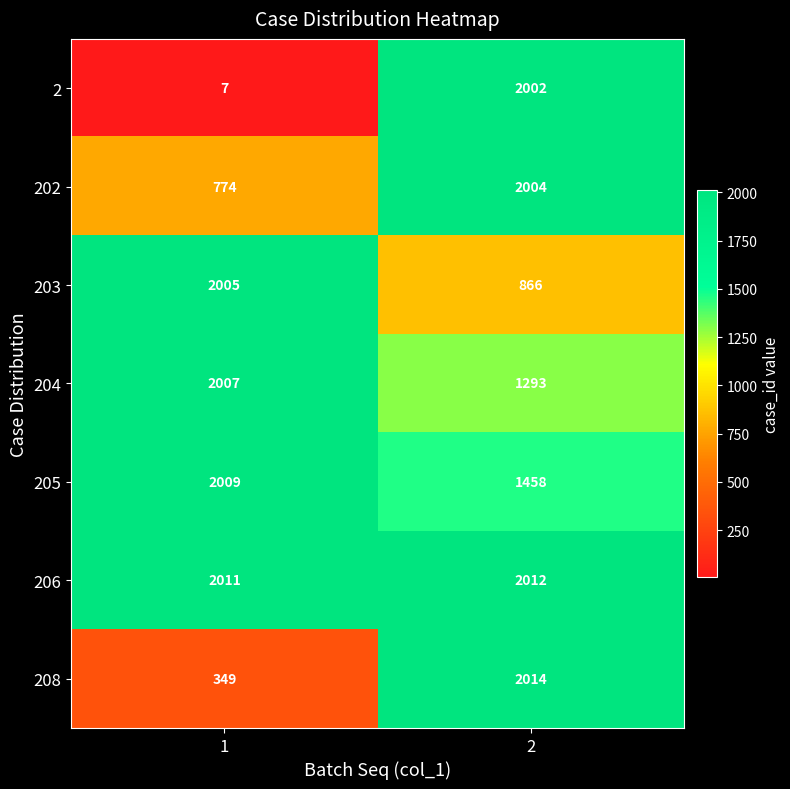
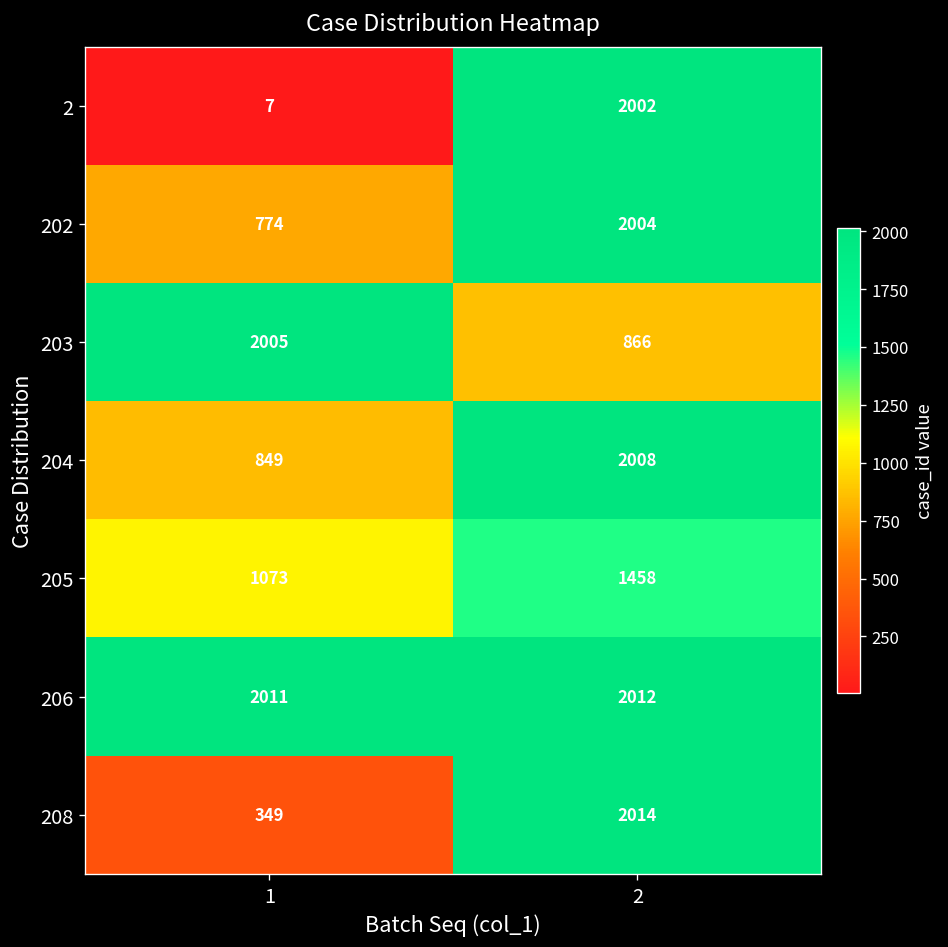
  {
    "2": {
      "1": 7,
      "2": 2002
    },
    "202": {
      "1": 774,
      "2": 2004
    },
    "203": {
      "1": 2005,
      "2": 866
    },
    "204": {
-     "1": 2007,
-     "2": 1293
+     "1": 849,
+     "2": 2008
    },
    "205": {
-     "1": 2009,
+     "1": 1073,
      "2": 1458
    },
    "206": {
      "1": 2011,
      "2": 2012
    },
    "208": {
      "1": 349,
      "2": 2014
    }
  }
